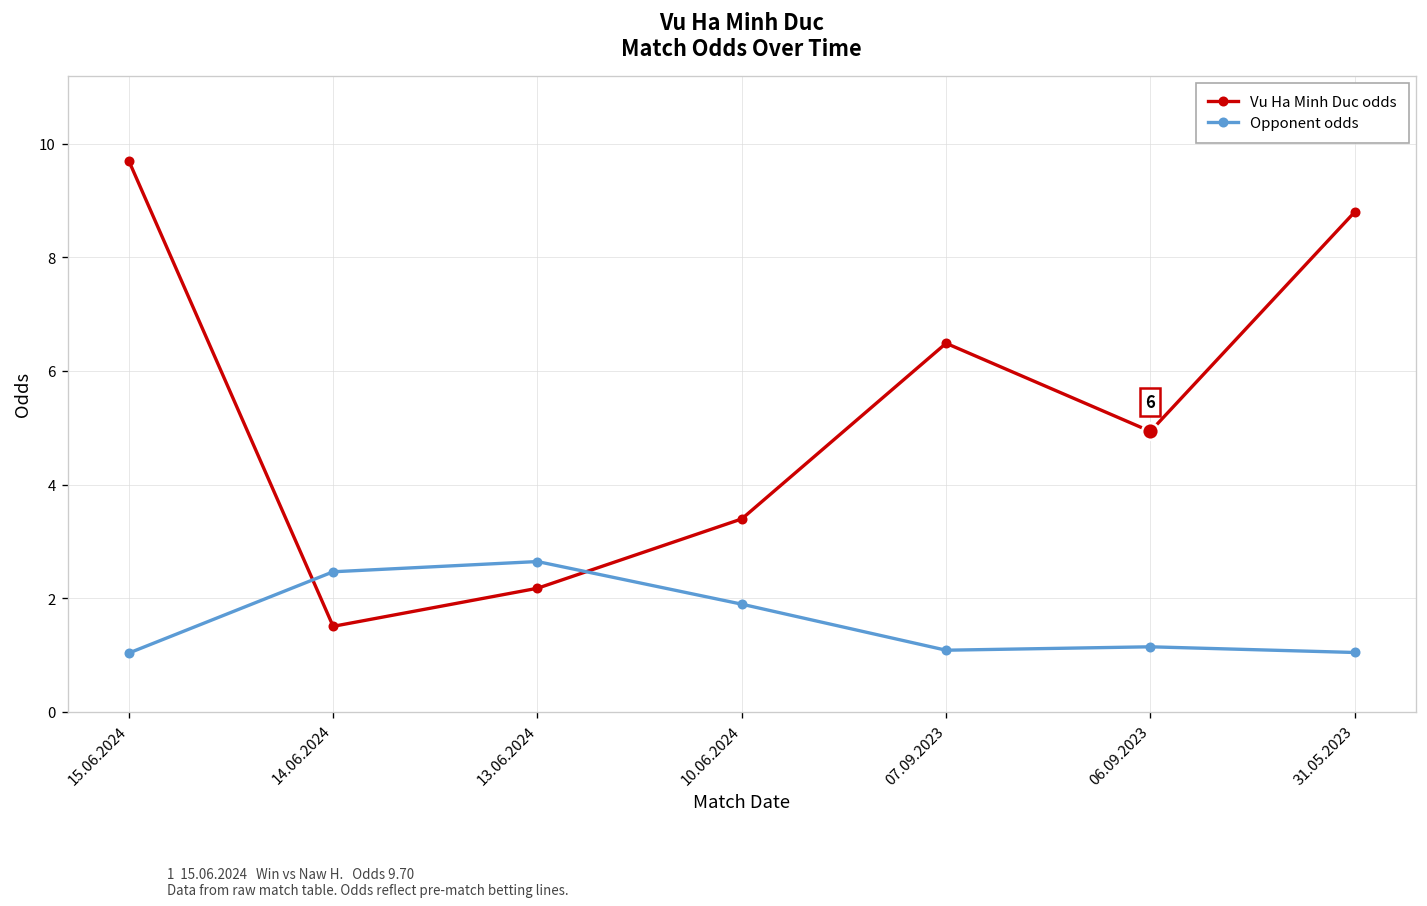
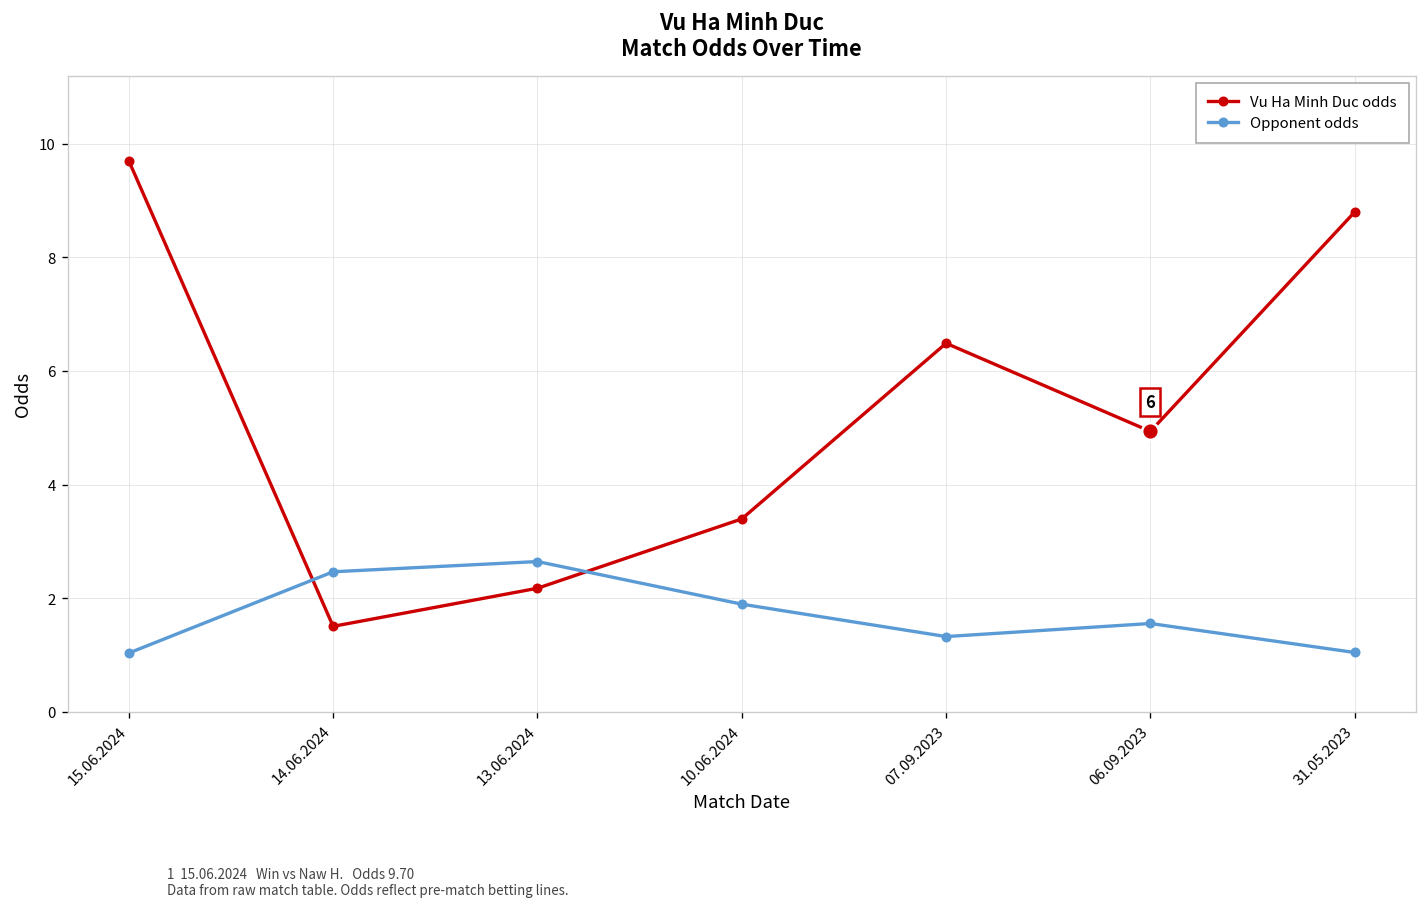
  {
    "Opponent odds": {
      "15.06.2024": 1.0,
      "14.06.2024": 2.5,
      "13.06.2024": 2.7,
      "10.06.2024": 1.9,
-     "07.09.2023": 1.1,
-     "06.09.2023": 1.2,
+     "07.09.2023": 1.3,
+     "06.09.2023": 1.6,
      "31.05.2023": 1.1
    }
  }
